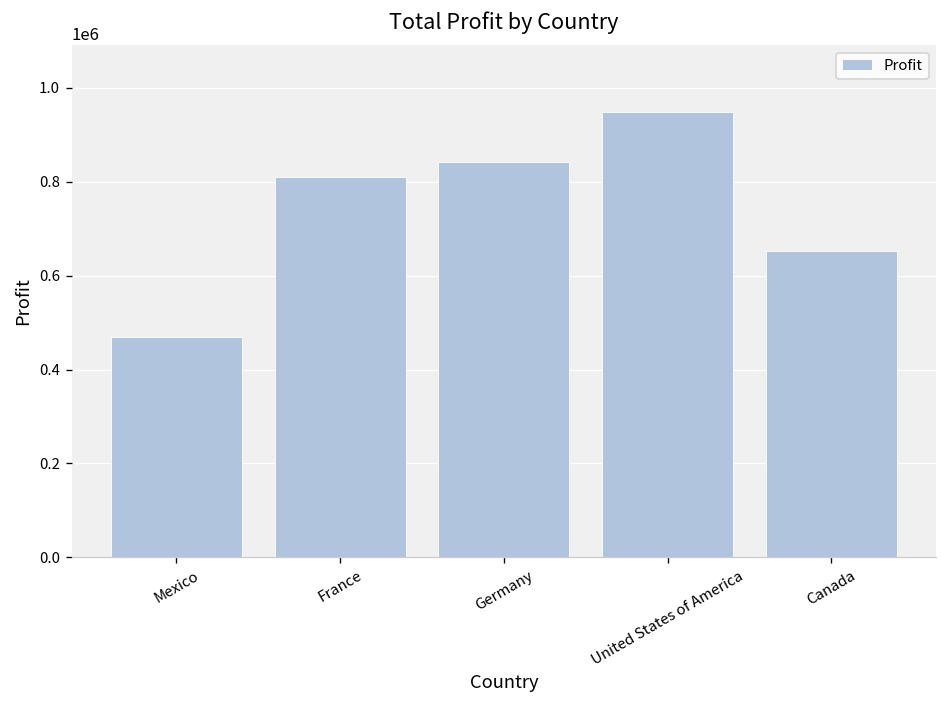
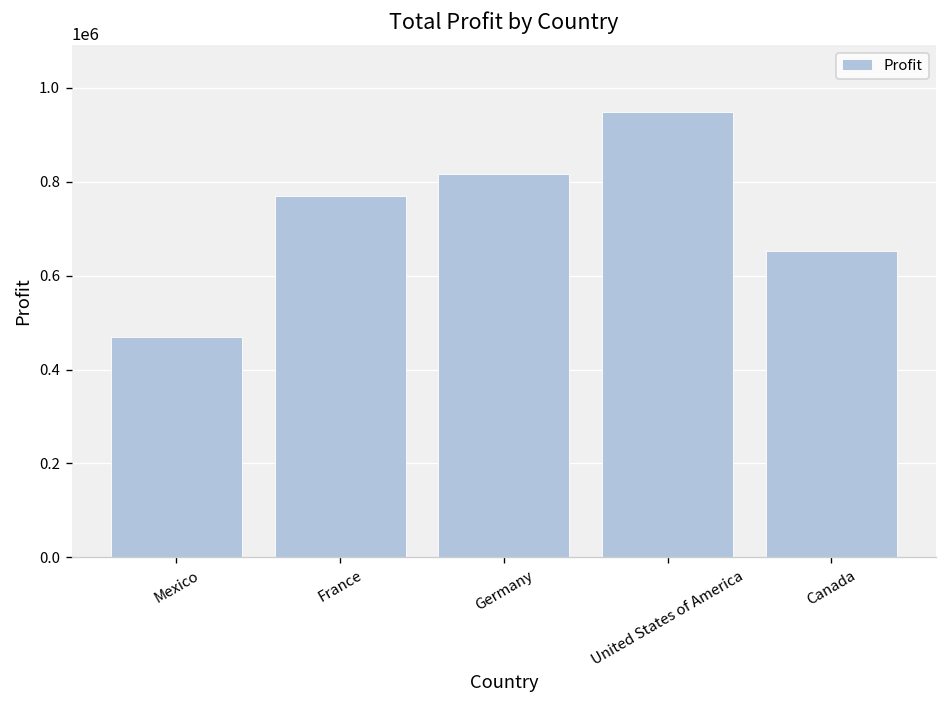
  {
    "Mexico": 470000,
-   "France": 810000,
-   "Germany": 840000,
+   "France": 770000,
+   "Germany": 820000,
    "United States of America": 950000,
    "Canada": 650000
  }
